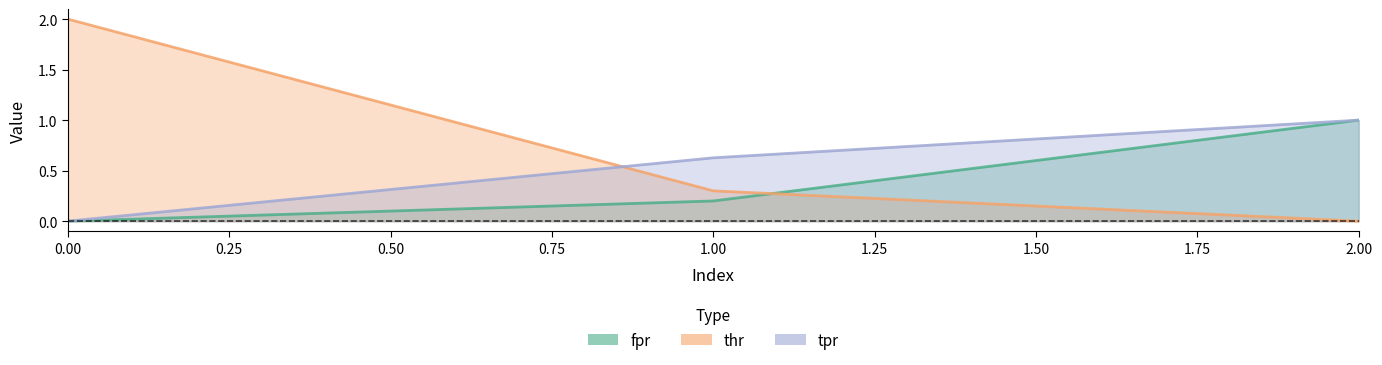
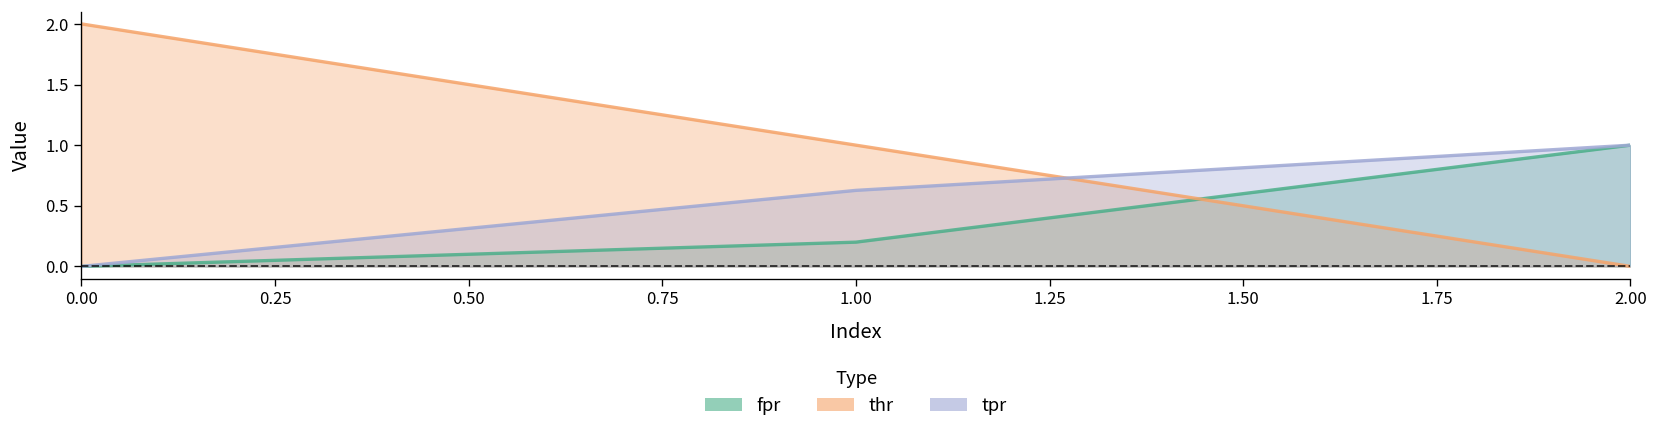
  {
    "thr": {
      "0.00": 2.0,
-     "1.00": 0.3,
+     "1.00": 1.0,
      "2.00": 0.0
    }
  }
